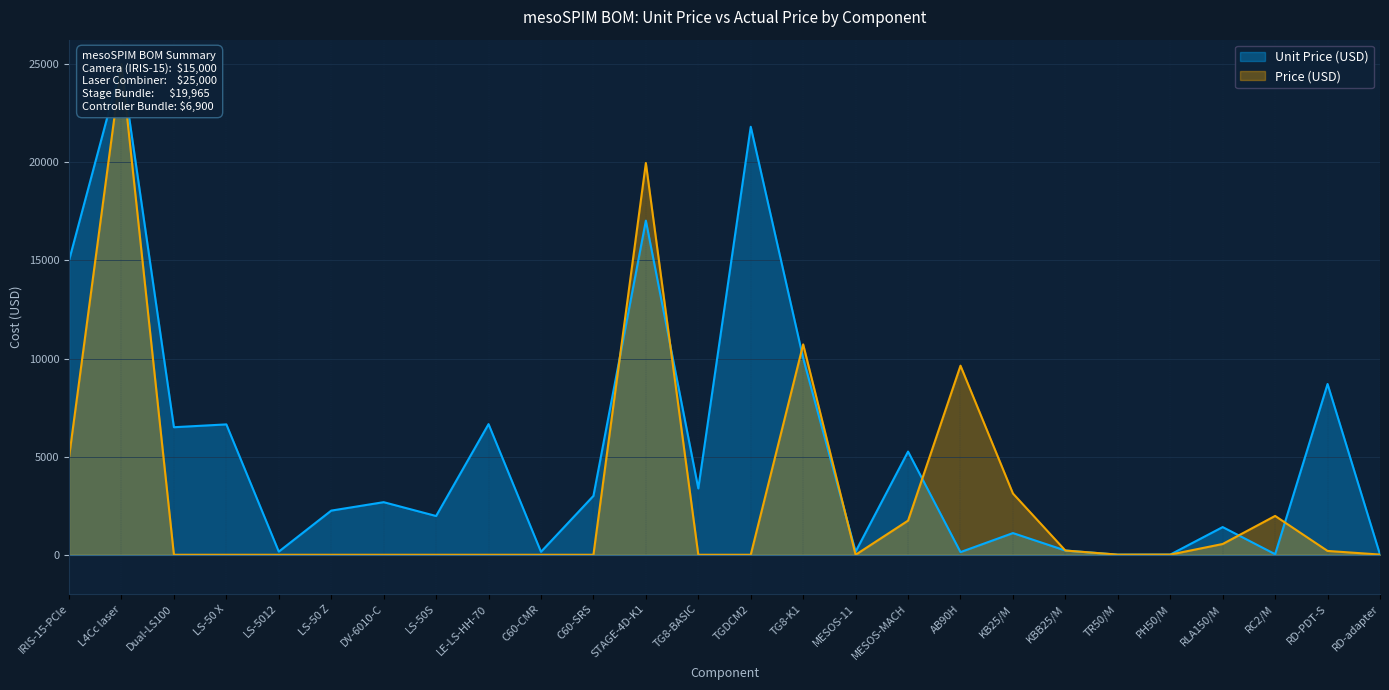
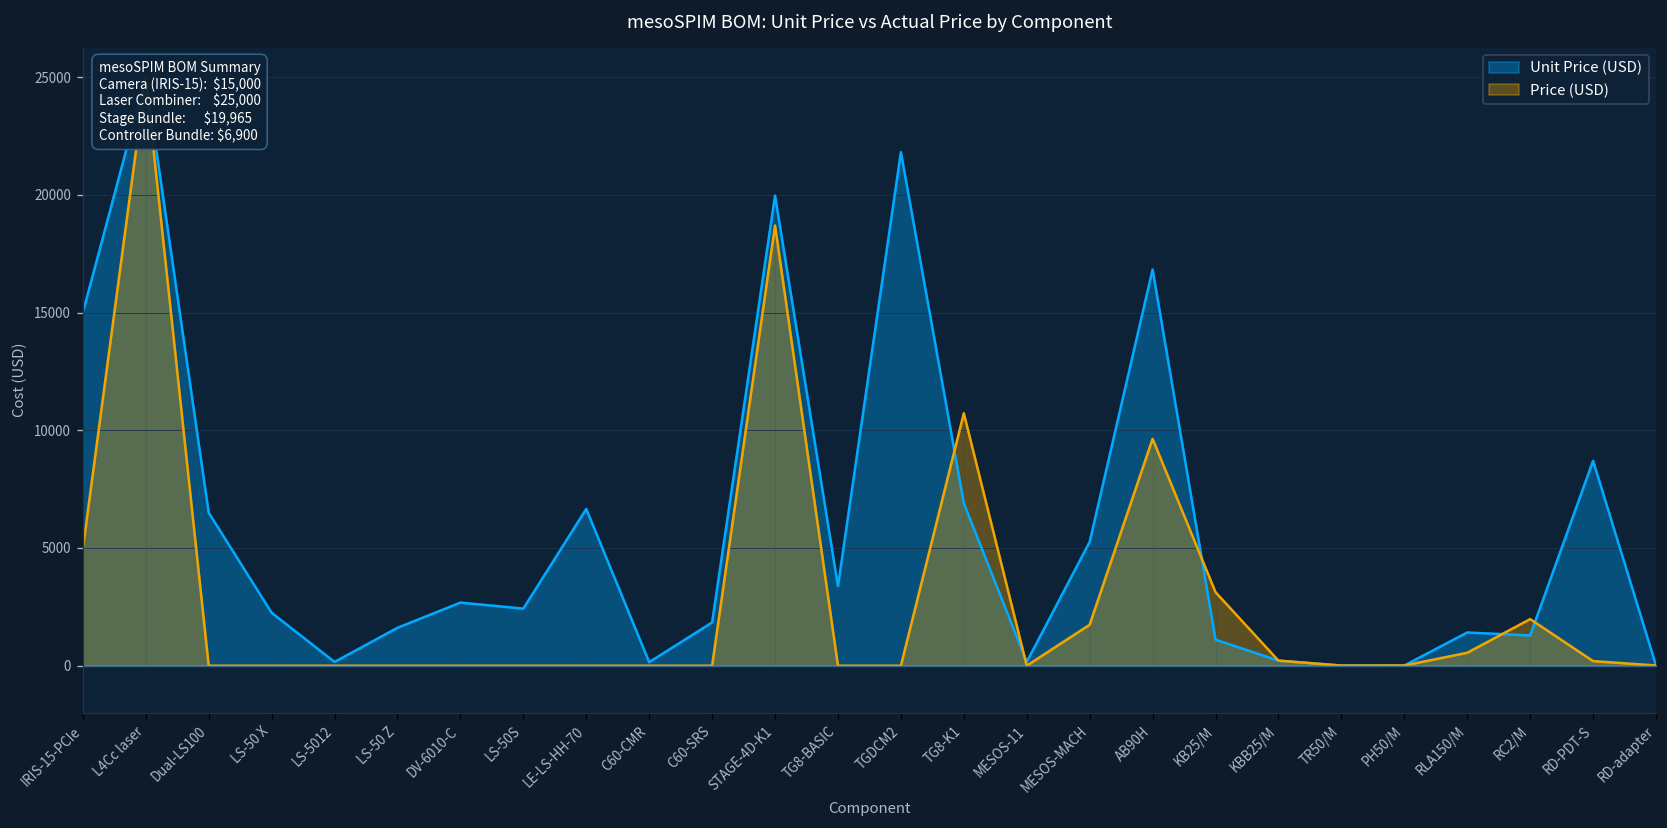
  {
    "Unit Price (USD)": {
      "IRIS-15-PCIe": 15000,
      "Dual-LS100": 6500,
-     "LS-50 X": 6600,
+     "LS-50 X": 2300,
      "LS-5012": 200,
-     "LS-50 Z": 2300,
+     "LS-50 Z": 1600,
      "DV-6010-C": 2700,
-     "LS-50S": 2000,
+     "LS-50S": 2400,
      "LE-LS-HH-70": 6700,
      "C60-CMR": 200,
-     "C60-SRS": 3000,
-     "STAGE-4D-K1": 17000,
+     "C60-SRS": 1800,
+     "STAGE-4D-K1": 20000,
      "TG8-BASIC": 3400,
      "TGDCM2": 21800,
-     "TG8-K1": 10000,
+     "TG8-K1": 6900,
      "MESOS-11": 200,
      "MESOS-MACH": 5300,
-     "AB90H": 100,
+     "AB90H": 16800,
      "KB25/M": 1100,
      "RLA150/M": 1400,
-     "RC2/M": 0,
+     "RC2/M": 1300,
      "RD-PDT-S": 8700
    },
    "Price (USD)": {
      "IRIS-15-PCIe": 5000,
      "Dual-LS100": 0,
      "LS-50 X": 0,
      "LS-5012": 0,
      "LS-50 Z": 0,
      "DV-6010-C": 0,
      "LS-50S": 0,
      "LE-LS-HH-70": 0,
      "C60-CMR": 0,
      "C60-SRS": 0,
-     "STAGE-4D-K1": 20000,
+     "STAGE-4D-K1": 18700,
      "TG8-BASIC": 0,
      "TGDCM2": 0,
      "TG8-K1": 10700,
      "MESOS-11": 0,
      "MESOS-MACH": 1700,
      "AB90H": 9600,
      "KB25/M": 3100,
      "RLA150/M": 500,
      "RC2/M": 2000,
      "RD-PDT-S": 200
    }
  }
